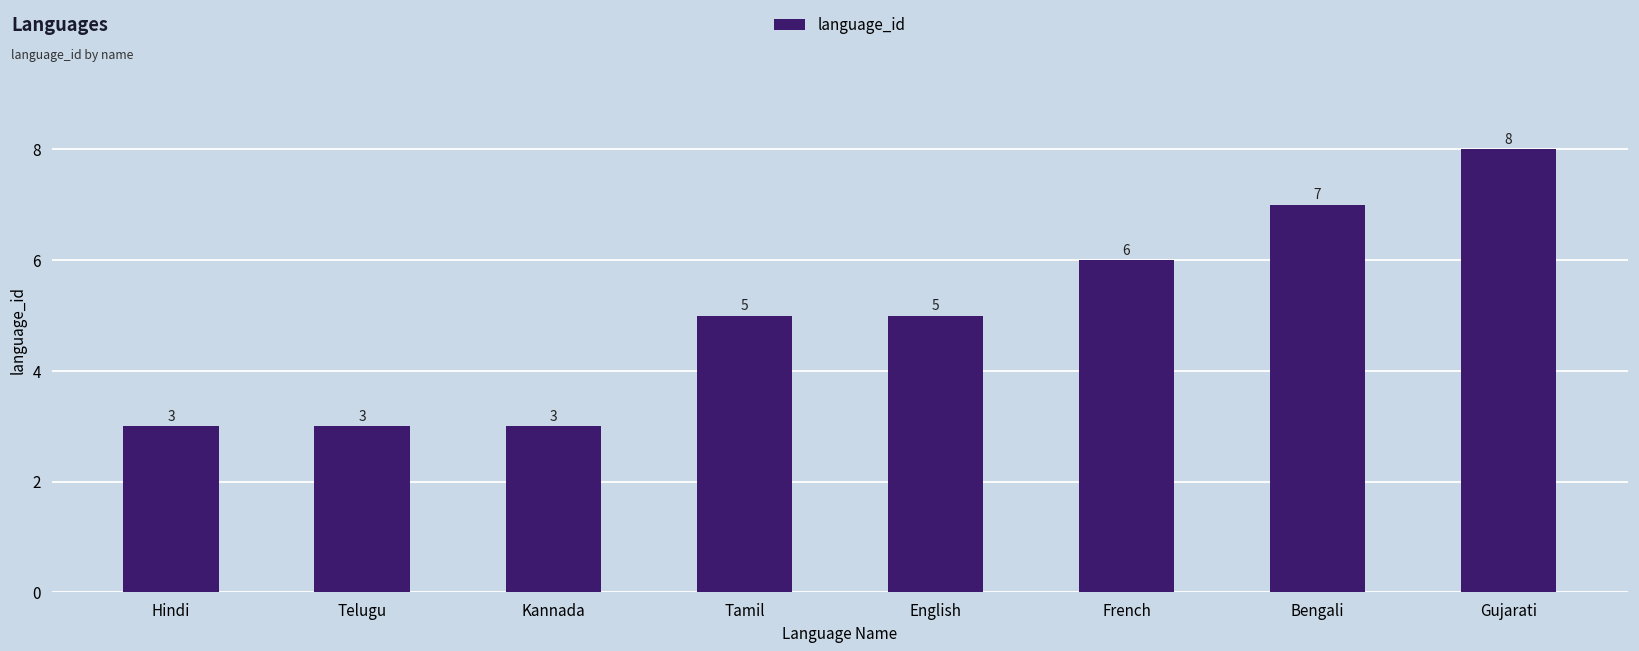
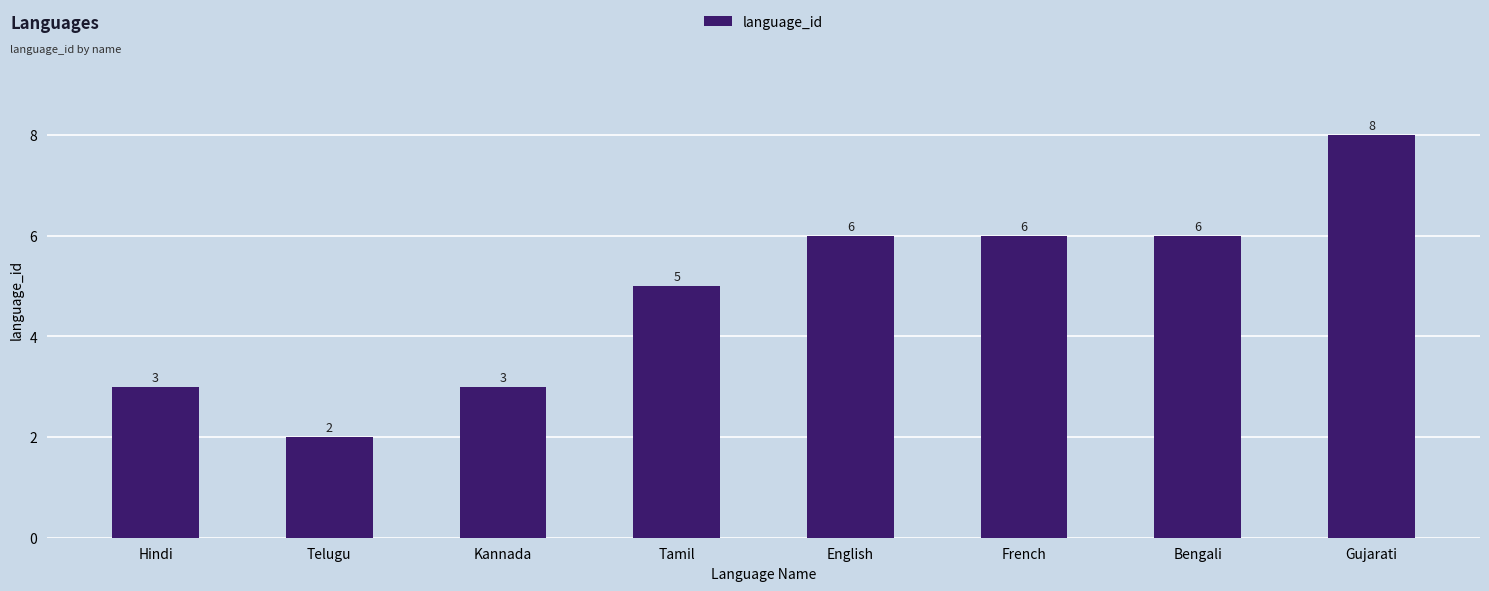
  {
    "Hindi": 3,
-   "Telugu": 3,
+   "Telugu": 2,
    "Kannada": 3,
    "Tamil": 5,
-   "English": 5,
+   "English": 6,
    "French": 6,
-   "Bengali": 7,
+   "Bengali": 6,
    "Gujarati": 8
  }
